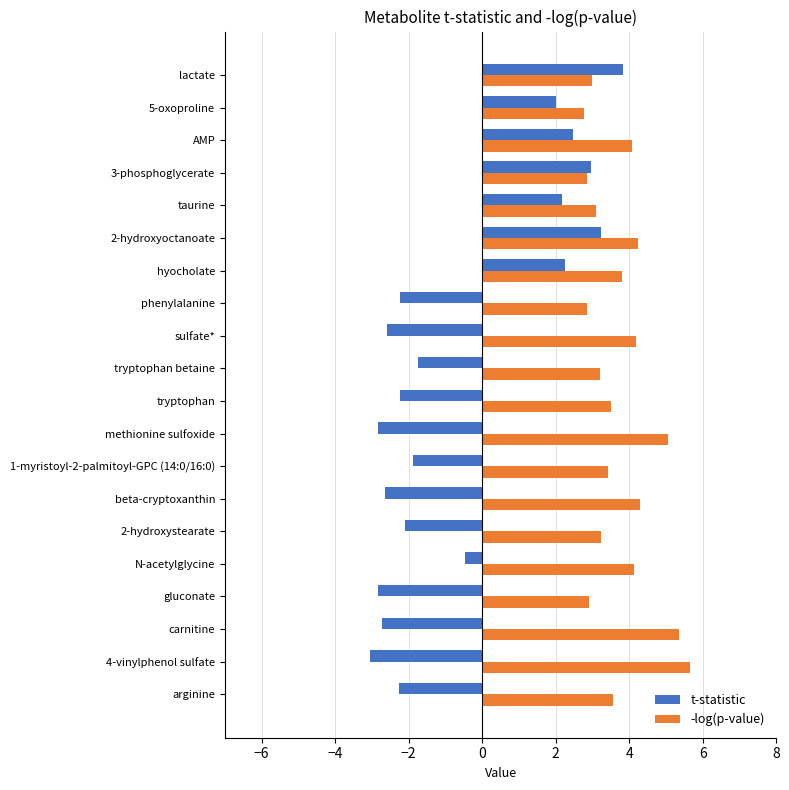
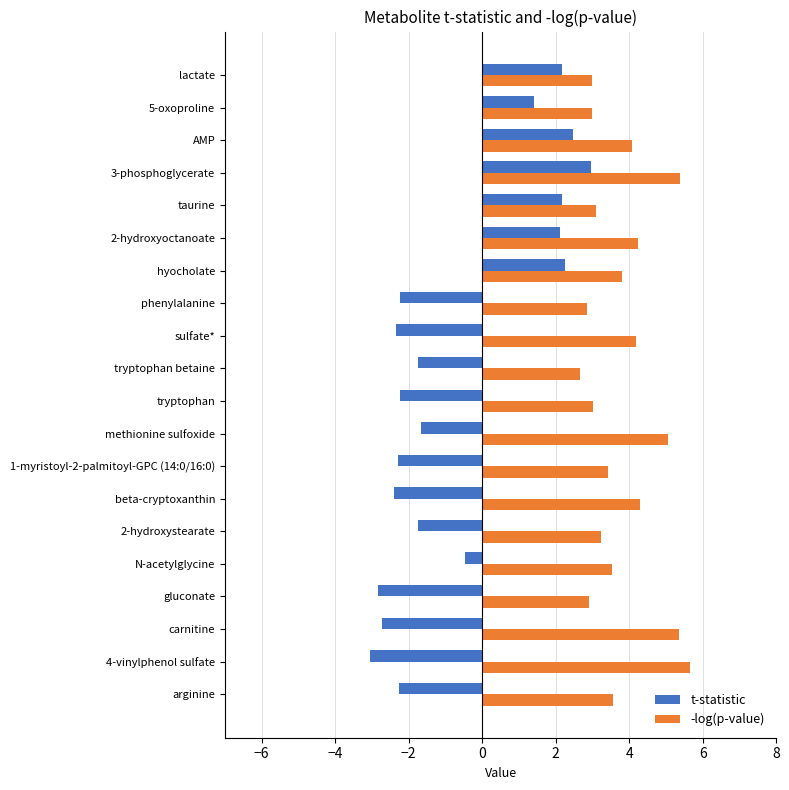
  {
    "t-statistic": {
-     "lactate": 3.8,
-     "5-oxoproline": 2.0,
+     "lactate": 2.2,
+     "5-oxoproline": 1.4,
      "AMP": 2.5,
      "3-phosphoglycerate": 3.0,
      "taurine": 2.2,
-     "2-hydroxyoctanoate": 3.2,
+     "2-hydroxyoctanoate": 2.1,
      "hyocholate": 2.3,
      "phenylalanine": -2.2,
-     "sulfate*": -2.6,
+     "sulfate*": -2.4,
      "tryptophan betaine": -1.7,
      "tryptophan": -2.2,
-     "methionine sulfoxide": -2.8,
-     "1-myristoyl-2-palmitoyl-GPC (14:0/16:0)": -1.9,
-     "beta-cryptoxanthin": -2.6,
-     "2-hydroxystearate": -2.1,
+     "methionine sulfoxide": -1.7,
+     "1-myristoyl-2-palmitoyl-GPC (14:0/16:0)": -2.3,
+     "beta-cryptoxanthin": -2.4,
+     "2-hydroxystearate": -1.7,
      "N-acetylglycine": -0.5,
      "gluconate": -2.8,
      "carnitine": -2.7,
      "4-vinylphenol sulfate": -3.1,
      "arginine": -2.3
    },
    "-log(p-value)": {
      "lactate": 3.0,
-     "5-oxoproline": 2.8,
+     "5-oxoproline": 3.0,
      "AMP": 4.1,
-     "3-phosphoglycerate": 2.8,
+     "3-phosphoglycerate": 5.4,
      "taurine": 3.1,
      "2-hydroxyoctanoate": 4.2,
      "hyocholate": 3.8,
      "phenylalanine": 2.8,
      "sulfate*": 4.2,
-     "tryptophan betaine": 3.2,
-     "tryptophan": 3.5,
+     "tryptophan betaine": 2.7,
+     "tryptophan": 3.0,
      "methionine sulfoxide": 5.1,
      "1-myristoyl-2-palmitoyl-GPC (14:0/16:0)": 3.4,
      "beta-cryptoxanthin": 4.3,
      "2-hydroxystearate": 3.2,
-     "N-acetylglycine": 4.1,
+     "N-acetylglycine": 3.5,
      "gluconate": 2.9,
      "carnitine": 5.4,
      "4-vinylphenol sulfate": 5.7,
      "arginine": 3.6
    }
  }
